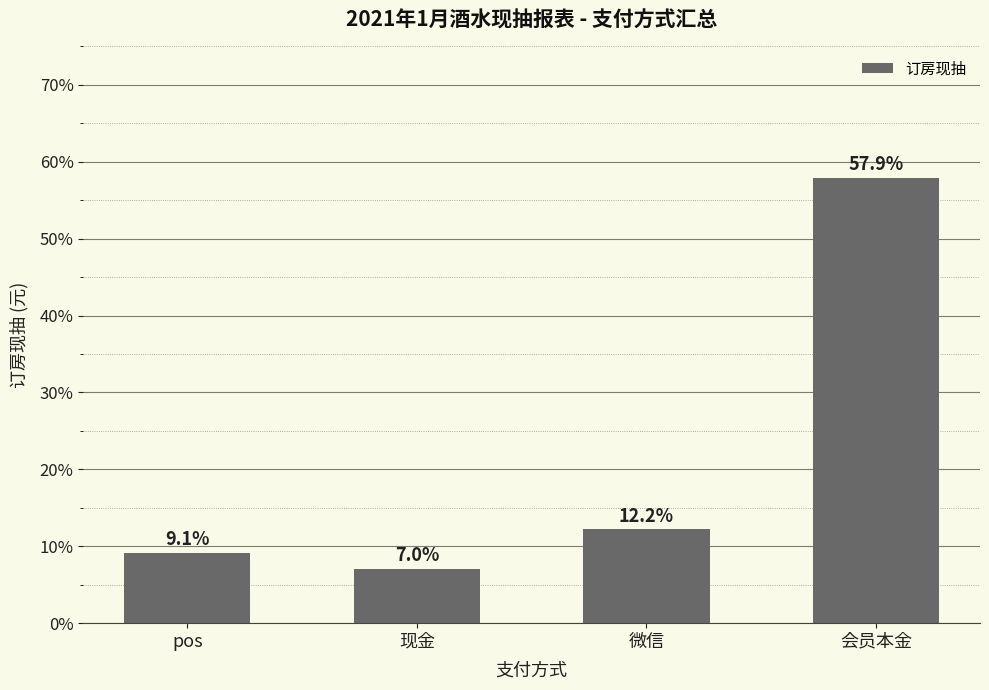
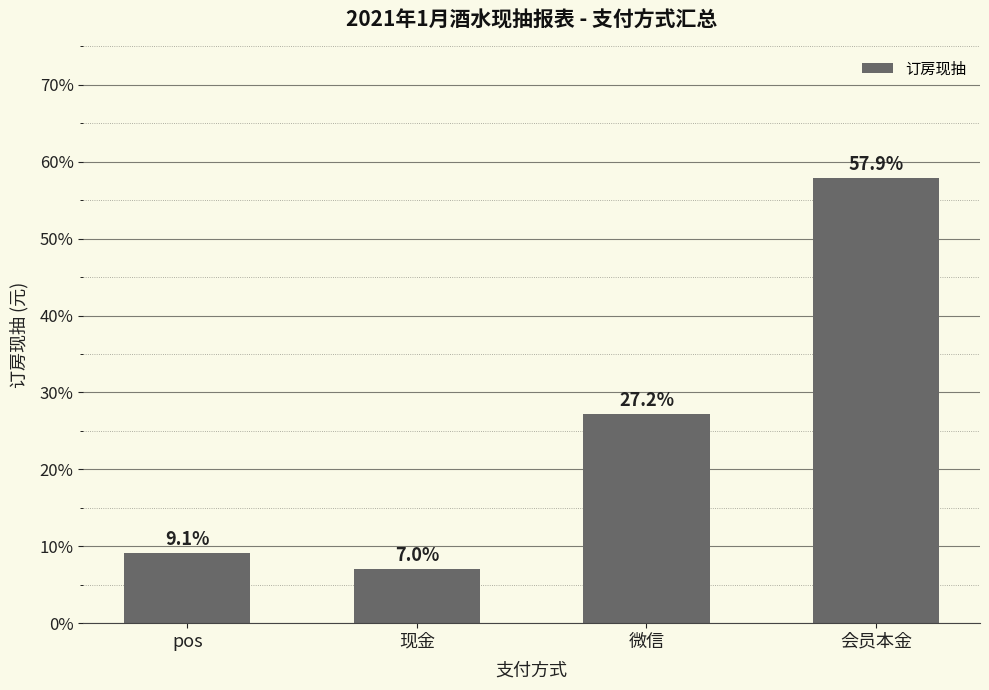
  {
    "pos": "9.1%",
    "现金": "7.0%",
-   "微信": "12.2%",
+   "微信": "27.2%",
    "会员本金": "57.9%"
  }
